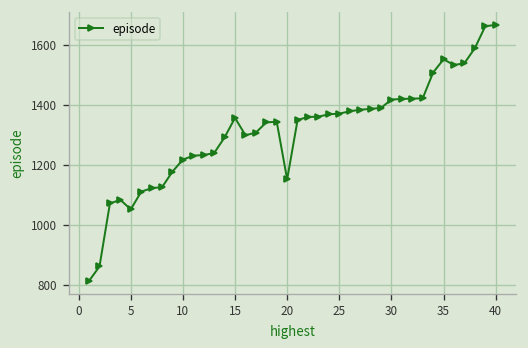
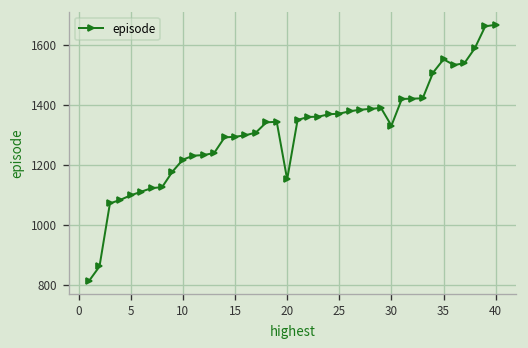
  {
-   "5": 1050,
+   "5": 1100,
    "10": 1220,
-   "15": 1360,
+   "15": 1290,
    "20": 1150,
    "25": 1370,
-   "30": 1420,
+   "30": 1330,
    "35": 1550,
    "40": 1670
  }
